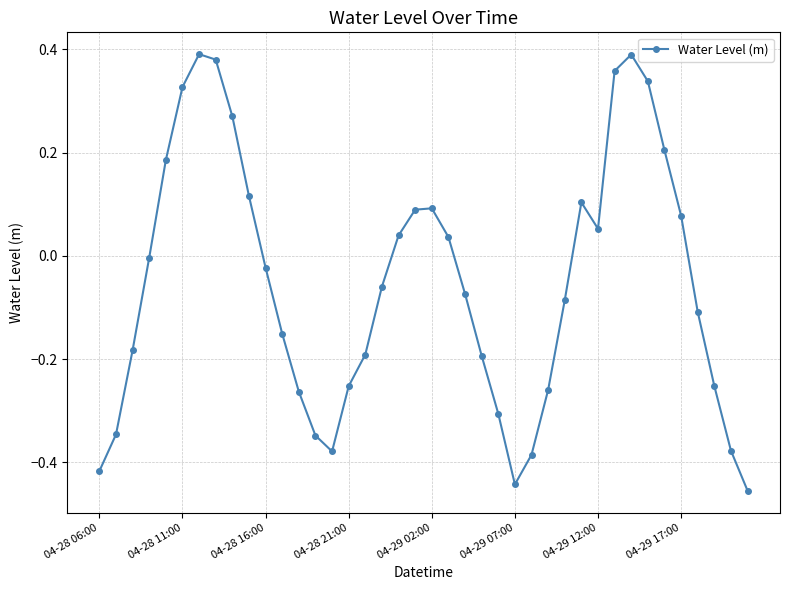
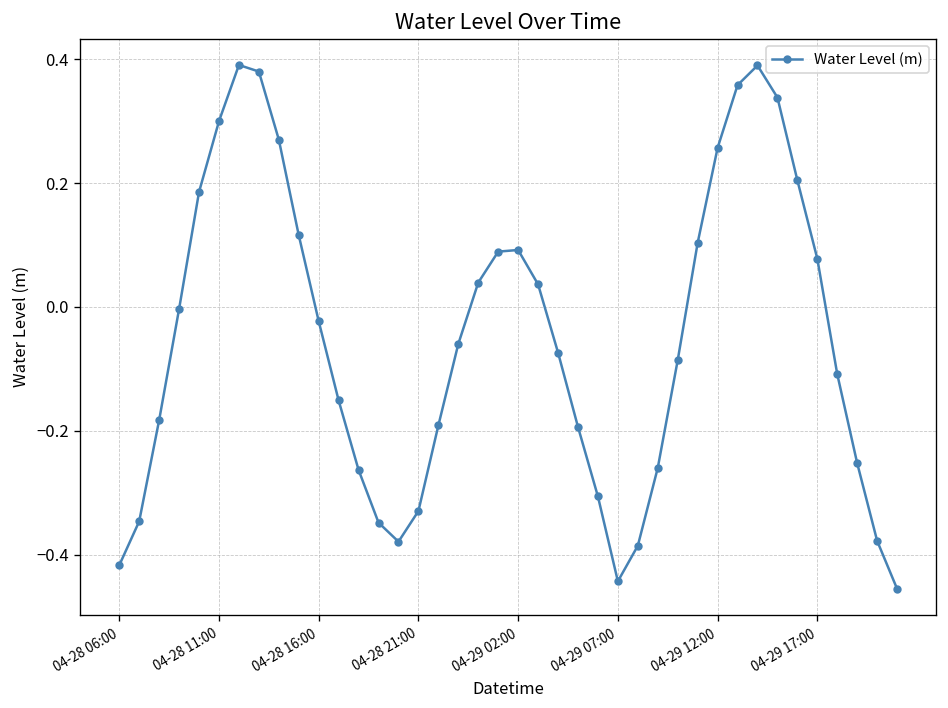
  {
    "04-28 06:00": -0.42,
-   "04-28 11:00": 0.33,
+   "04-28 11:00": 0.30,
    "04-28 16:00": -0.02,
-   "04-28 21:00": -0.25,
+   "04-28 21:00": -0.33,
    "04-29 02:00": 0.09,
    "04-29 07:00": -0.44,
-   "04-29 12:00": 0.05,
+   "04-29 12:00": 0.26,
    "04-29 17:00": 0.08
  }
